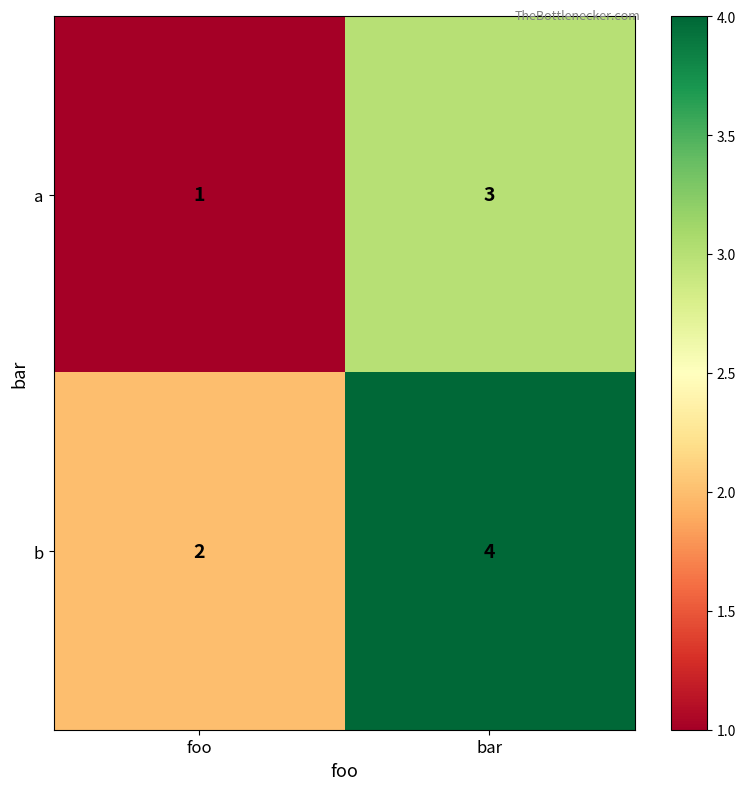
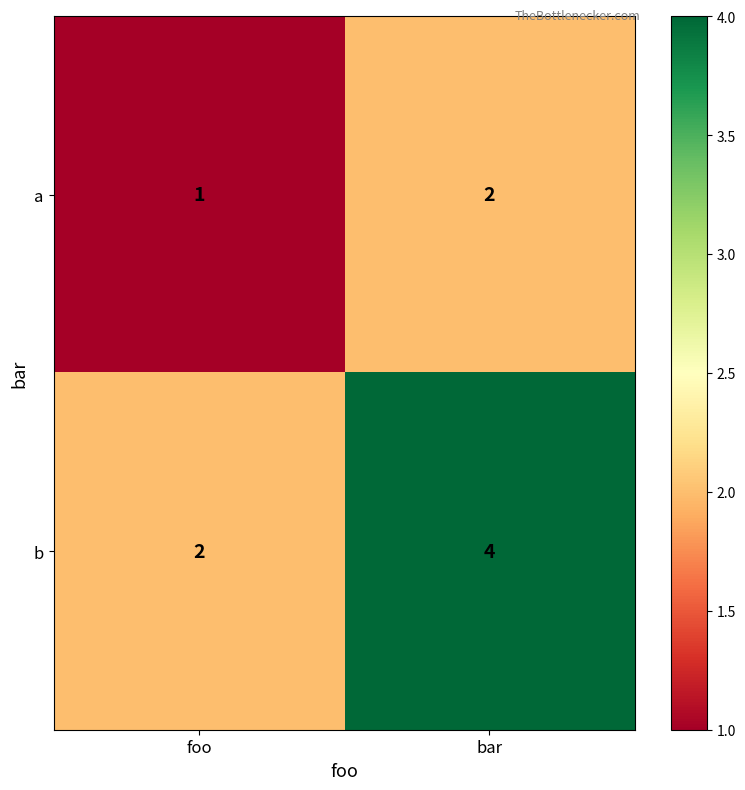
  {
    "a": {
      "foo": 1,
-     "bar": 3
+     "bar": 2
    },
    "b": {
      "foo": 2,
      "bar": 4
    }
  }
